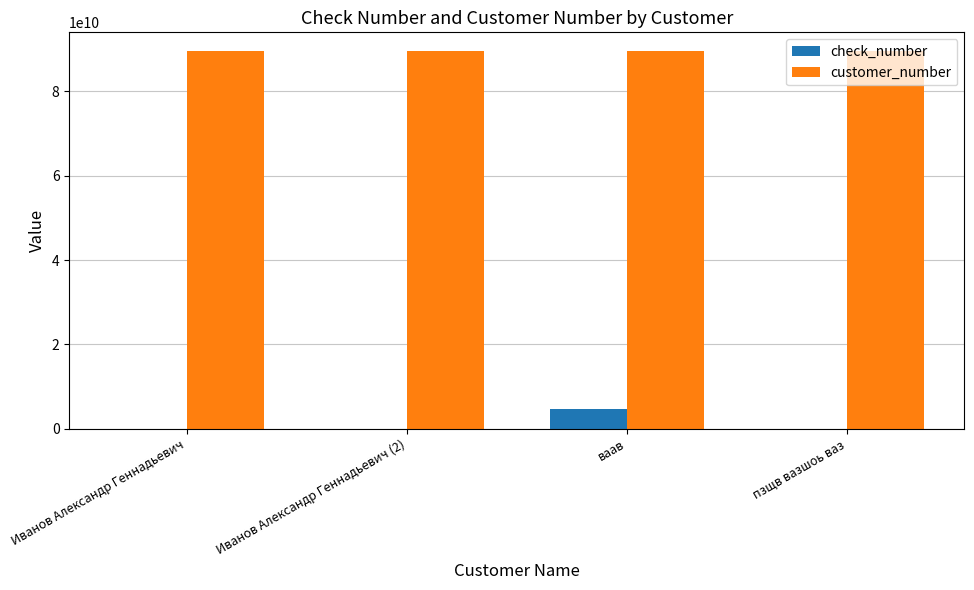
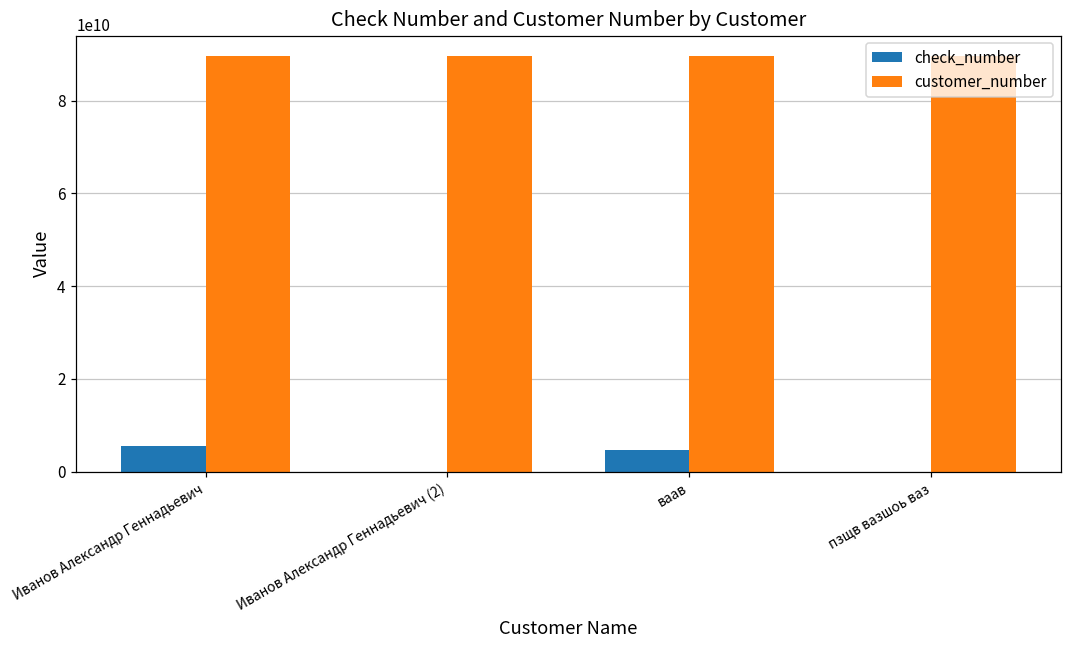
  {
    "check_number": {
-     "Иванов Александр Геннадьевич": 0,
+     "Иванов Александр Геннадьевич": 5000000000,
      "ваав": 5000000000
    },
    "customer_number": {
      "Иванов Александр Геннадьевич": 90000000000,
      "Иванов Александр Геннадьевич (2)": 90000000000,
      "ваав": 90000000000
    }
  }
